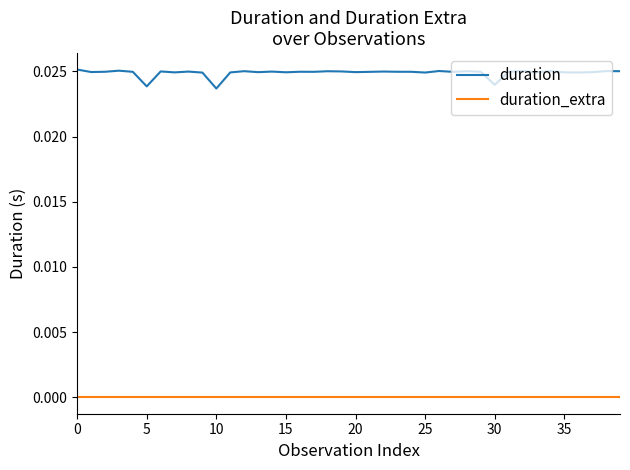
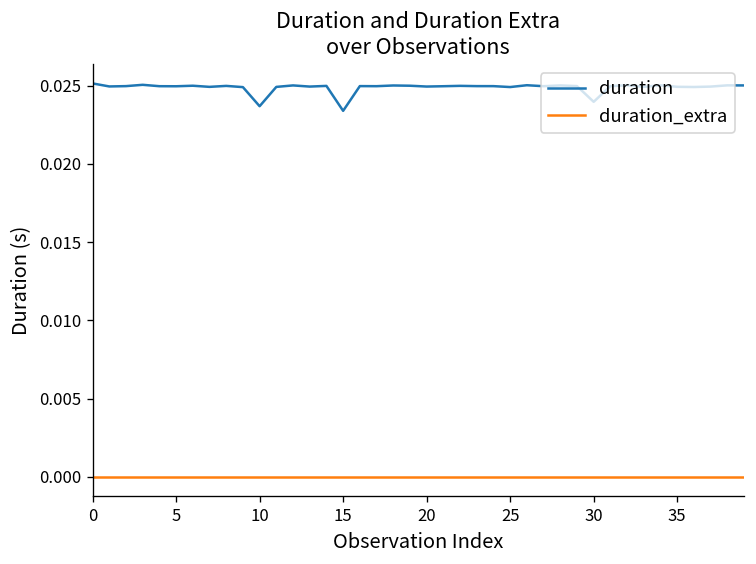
  {
    "duration": {
      "0": 0.0251,
-     "5": 0.0239,
+     "5": 0.0250,
      "10": 0.0237,
-     "15": 0.0249,
+     "15": 0.0234,
      "20": 0.0249,
      "25": 0.0249
    },
    "duration_extra": {
      "0": 0.0000,
      "5": 0.0000,
      "10": 0.0000,
      "15": 0.0000,
      "20": 0.0000,
      "25": 0.0000,
      "30": 0.0000,
      "35": 0.0000
    }
  }
